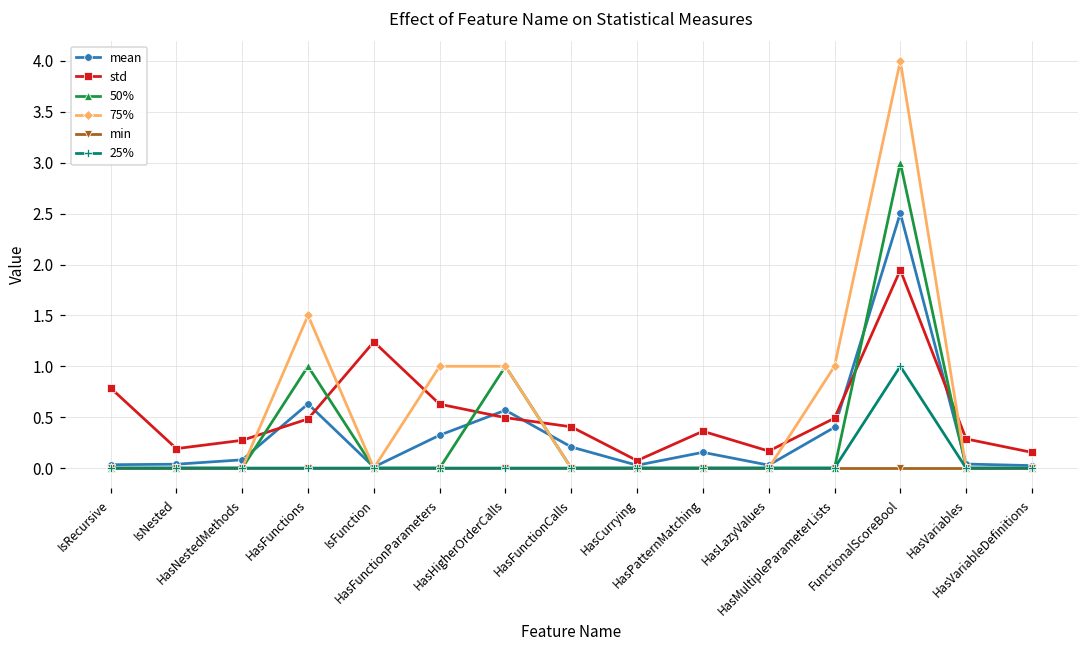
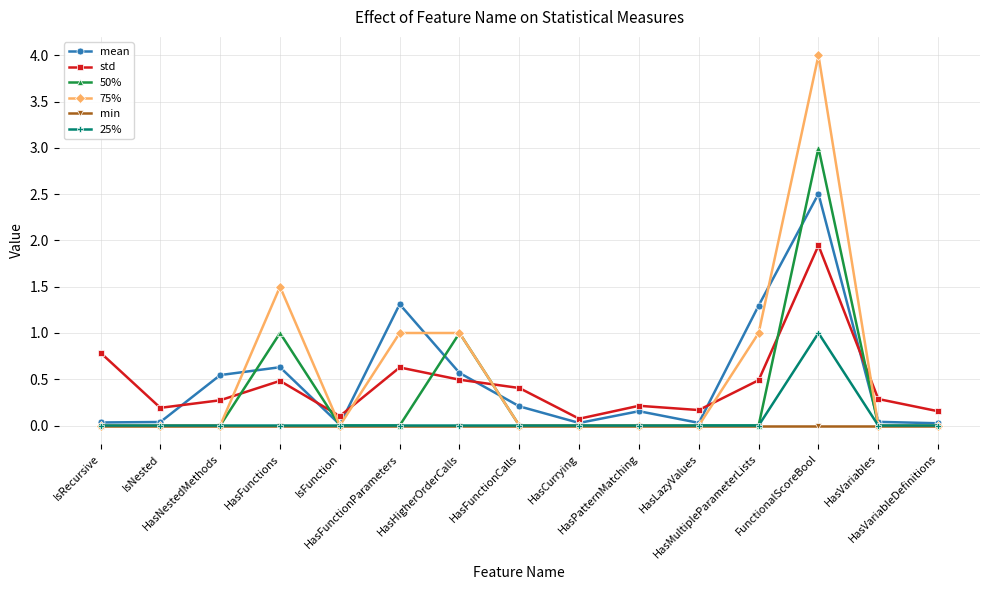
  {
    "mean": {
      "IsRecursive": 0.0,
      "IsNested": 0.0,
-     "HasNestedMethods": 0.1,
+     "HasNestedMethods": 0.5,
      "HasFunctions": 0.6,
-     "HasFunctionParameters": 0.3,
+     "HasFunctionParameters": 1.3,
      "HasHigherOrderCalls": 0.6,
      "HasFunctionCalls": 0.2,
      "HasPatternMatching": 0.2,
      "HasLazyValues": 0.0,
-     "HasMultipleParameterLists": 0.4,
+     "HasMultipleParameterLists": 1.3,
      "FunctionalScoreBool": 2.5,
      "HasVariables": 0.0
    },
    "std": {
      "IsRecursive": 0.8,
      "IsNested": 0.2,
      "HasNestedMethods": 0.3,
      "HasFunctions": 0.5,
-     "IsFunction": 1.2,
+     "IsFunction": 0.1,
      "HasFunctionParameters": 0.6,
      "HasHigherOrderCalls": 0.5,
      "HasFunctionCalls": 0.4,
      "HasCurrying": 0.1,
-     "HasPatternMatching": 0.4,
+     "HasPatternMatching": 0.2,
      "HasLazyValues": 0.2,
      "HasMultipleParameterLists": 0.5,
      "FunctionalScoreBool": 1.9,
      "HasVariables": 0.3,
      "HasVariableDefinitions": 0.2
    },
    "75%": {
      "HasFunctions": 1.5,
      "HasFunctionParameters": 1.0,
      "HasMultipleParameterLists": 1.0,
      "FunctionalScoreBool": 4.0
    },
    "min": {
      "FunctionalScoreBool": 0.0
    }
  }
